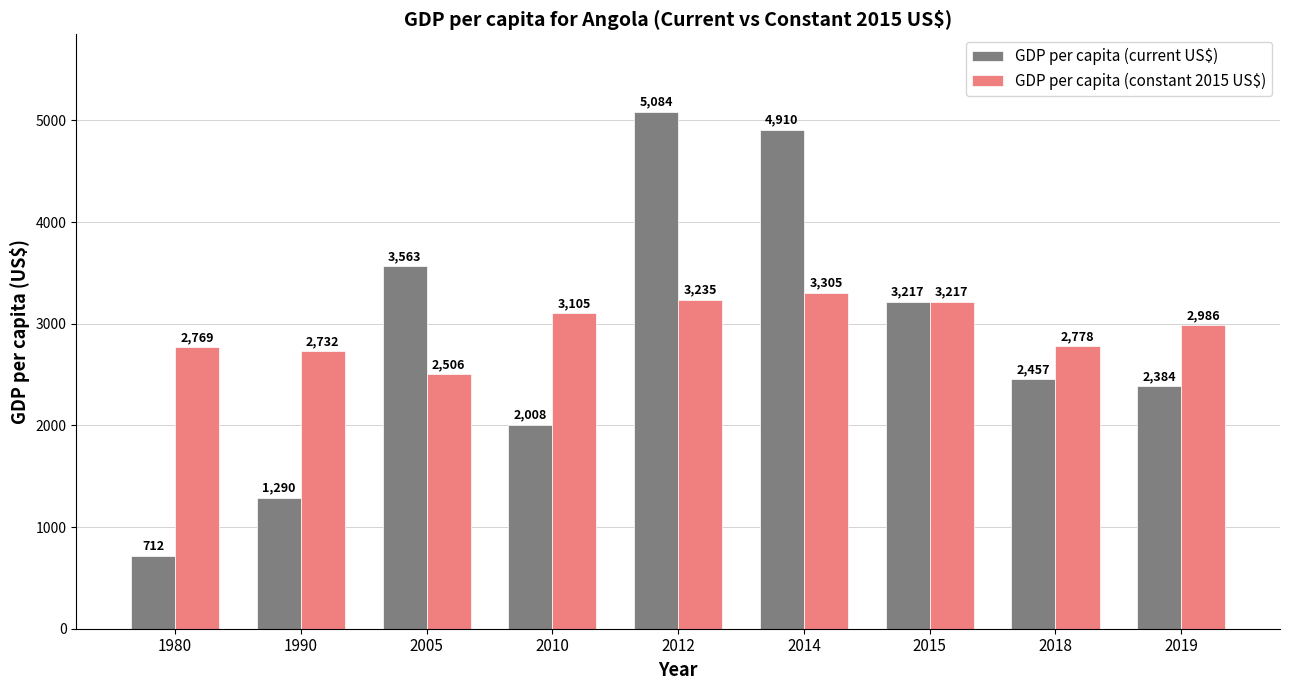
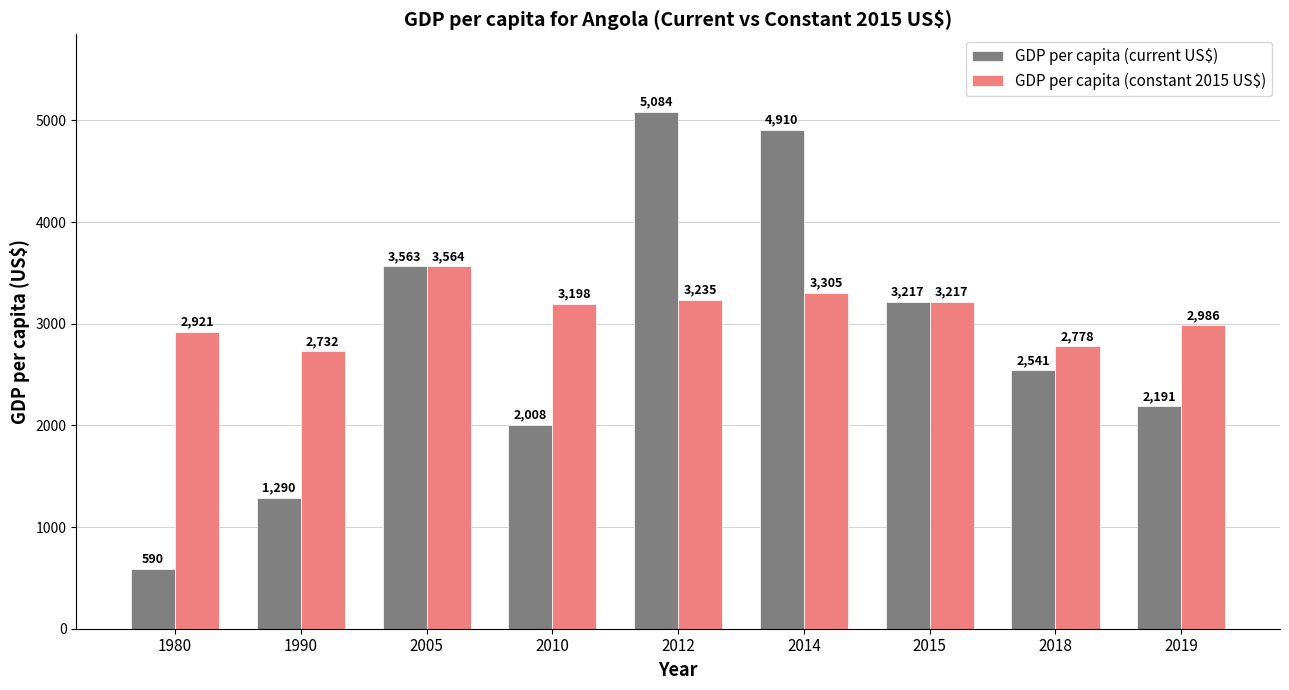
  {
    "GDP per capita (current US$)": {
-     "1980": "712",
+     "1980": "590",
      "1990": "1,290",
      "2005": "3,563",
      "2010": "2,008",
      "2012": "5,084",
      "2014": "4,910",
      "2015": "3,217",
-     "2018": "2,457",
-     "2019": "2,384"
+     "2018": "2,541",
+     "2019": "2,191"
    },
    "GDP per capita (constant 2015 US$)": {
-     "1980": "2,769",
+     "1980": "2,921",
      "1990": "2,732",
-     "2005": "2,506",
-     "2010": "3,105",
+     "2005": "3,564",
+     "2010": "3,198",
      "2012": "3,235",
      "2014": "3,305",
      "2015": "3,217",
      "2018": "2,778",
      "2019": "2,986"
    }
  }
